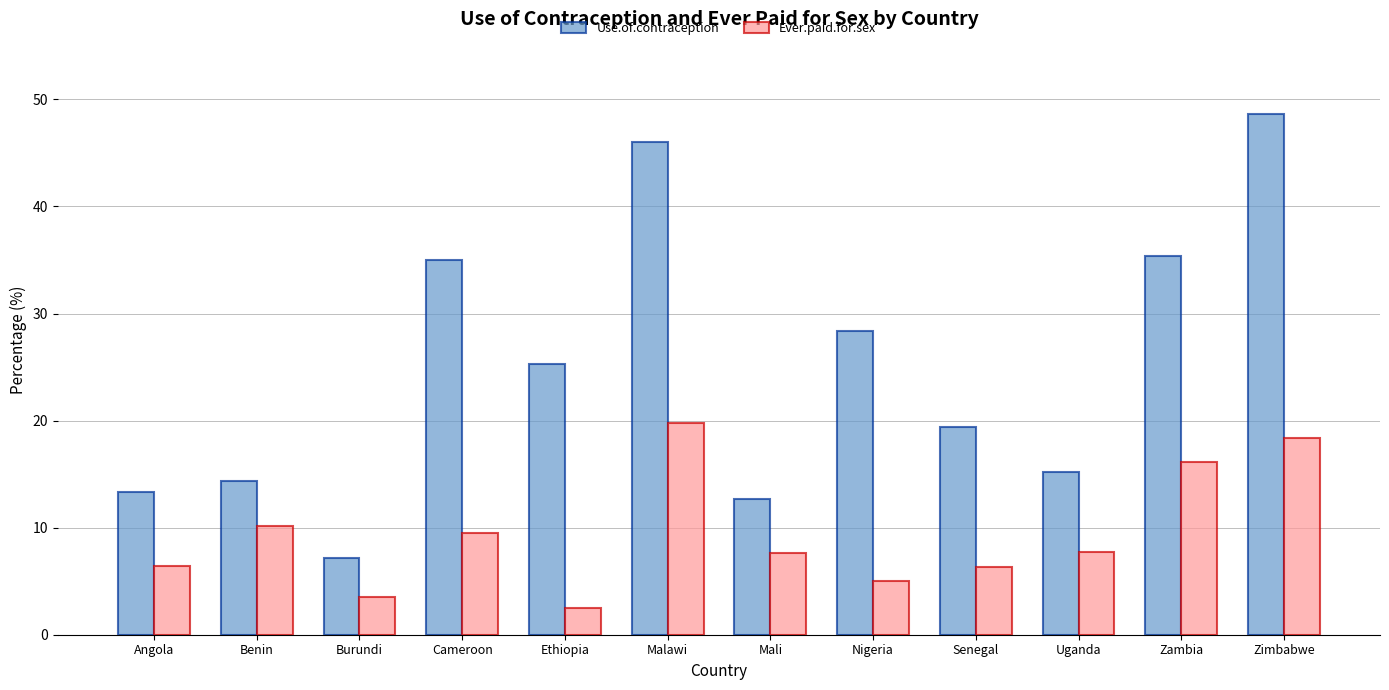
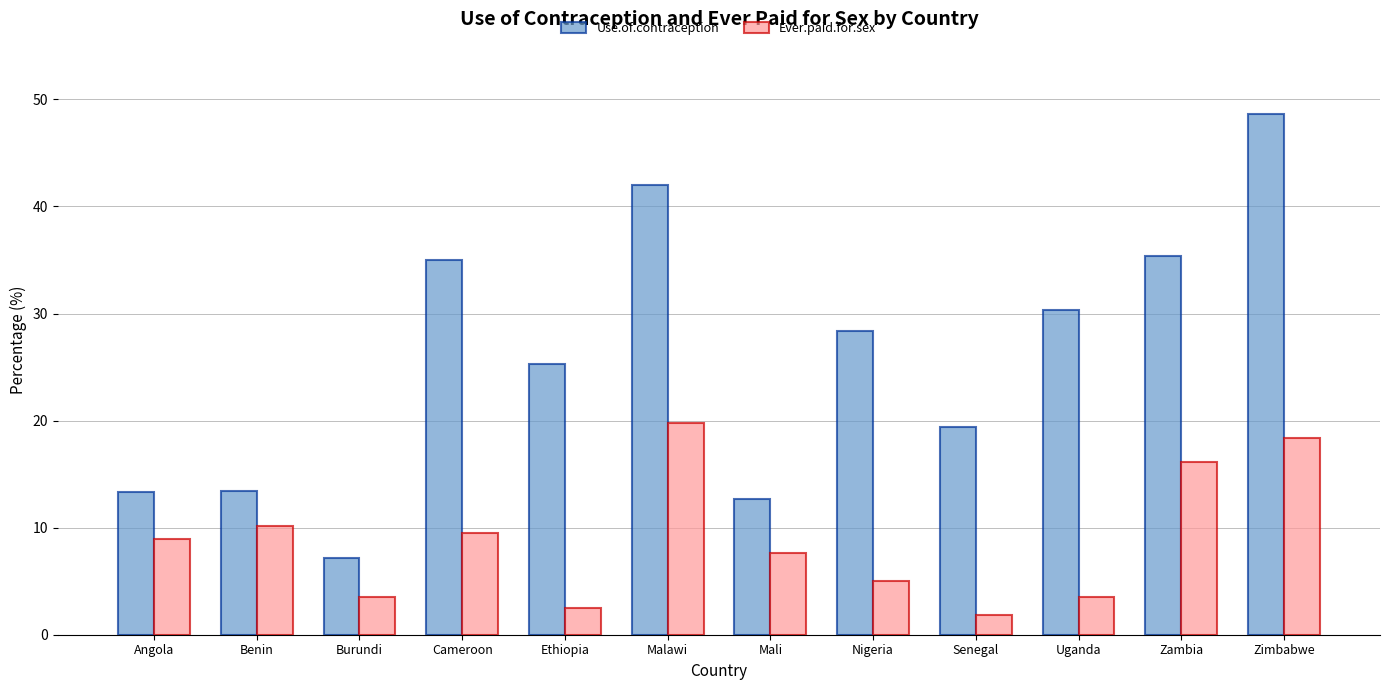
  {
    "Use.of.contraception": {
      "Angola": 13.3,
-     "Benin": 14.4,
+     "Benin": 13.4,
      "Burundi": 7.2,
      "Cameroon": 35.0,
      "Ethiopia": 25.3,
-     "Malawi": 46,
+     "Malawi": 42,
      "Mali": 12.7,
      "Nigeria": 28.4,
      "Senegal": 19.4,
-     "Uganda": 15.2,
+     "Uganda": 30.3,
      "Zambia": 35.4,
      "Zimbabwe": 48.6
    },
    "Ever.paid.for.sex": {
-     "Angola": 6.4,
+     "Angola": 8.9,
      "Benin": 10.2,
      "Burundi": 3.5,
      "Cameroon": 9.5,
      "Ethiopia": 2.5,
      "Malawi": 19.8,
      "Mali": 7.6,
      "Nigeria": 5.0,
-     "Senegal": 6.3,
-     "Uganda": 7.7,
+     "Senegal": 1.8,
+     "Uganda": 3.5,
      "Zambia": 16.1,
      "Zimbabwe": 18.4
    }
  }
